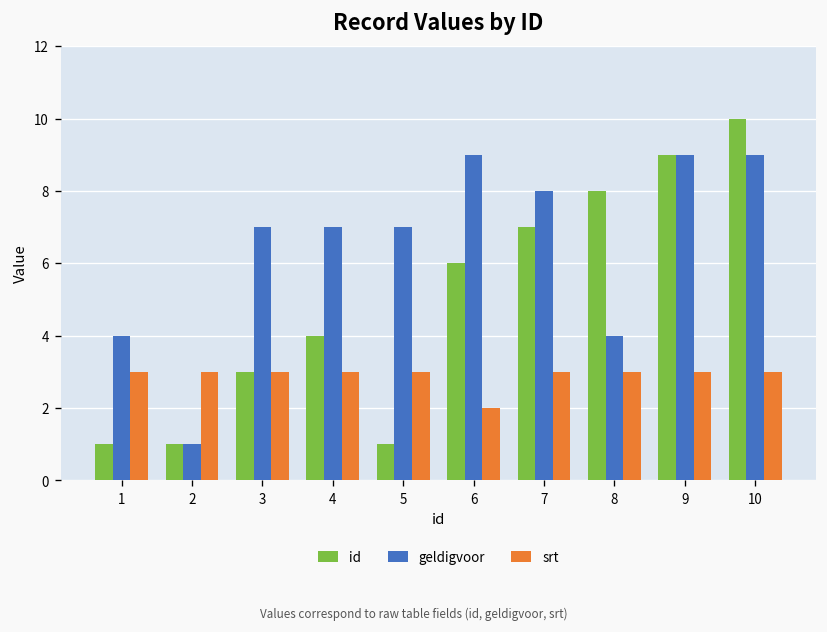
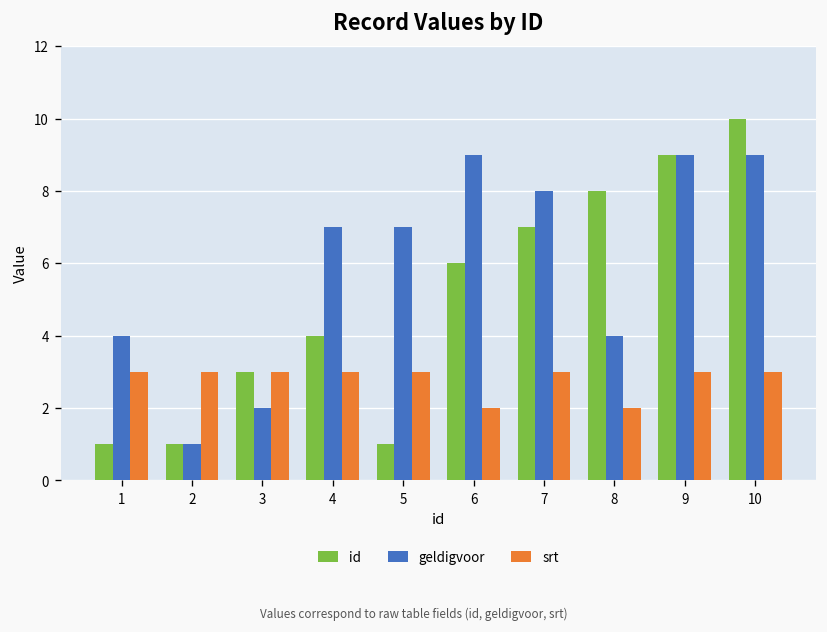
  {
    "id": {
      "1": 1,
      "2": 1,
      "3": 3,
      "4": 4,
      "5": 1,
      "6": 6,
      "7": 7,
      "8": 8,
      "9": 9,
      "10": 10
    },
    "geldigvoor": {
      "1": 4,
      "2": 1,
-     "3": 7,
+     "3": 2,
      "4": 7,
      "5": 7,
      "6": 9,
      "7": 8,
      "8": 4,
      "9": 9,
      "10": 9
    },
    "srt": {
      "1": 3,
      "2": 3,
      "3": 3,
      "4": 3,
      "5": 3,
      "6": 2,
      "7": 3,
-     "8": 3,
+     "8": 2,
      "9": 3,
      "10": 3
    }
  }
